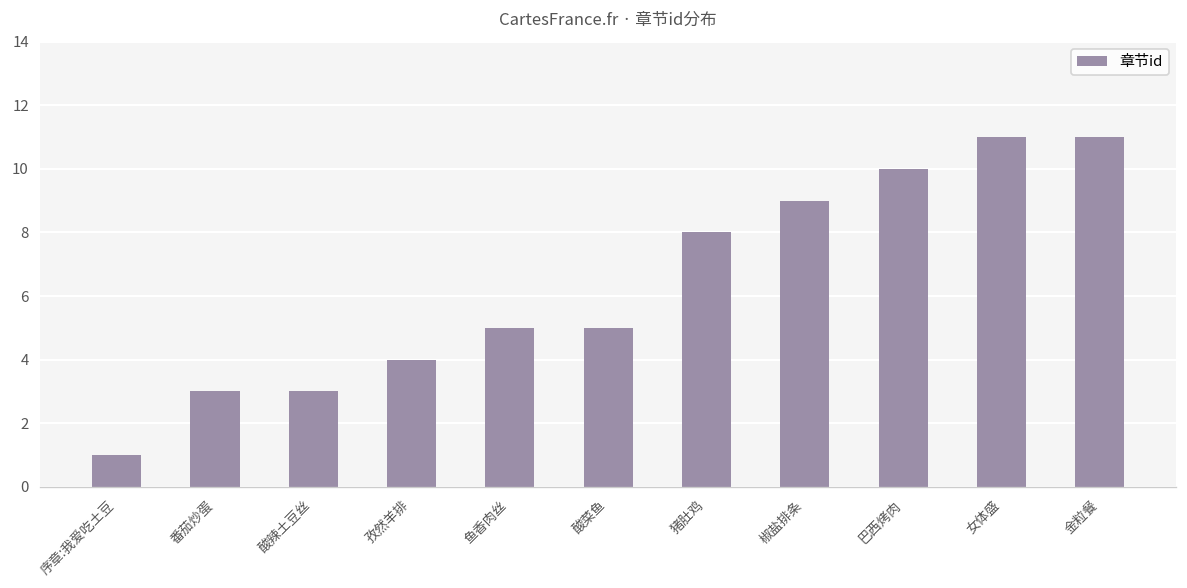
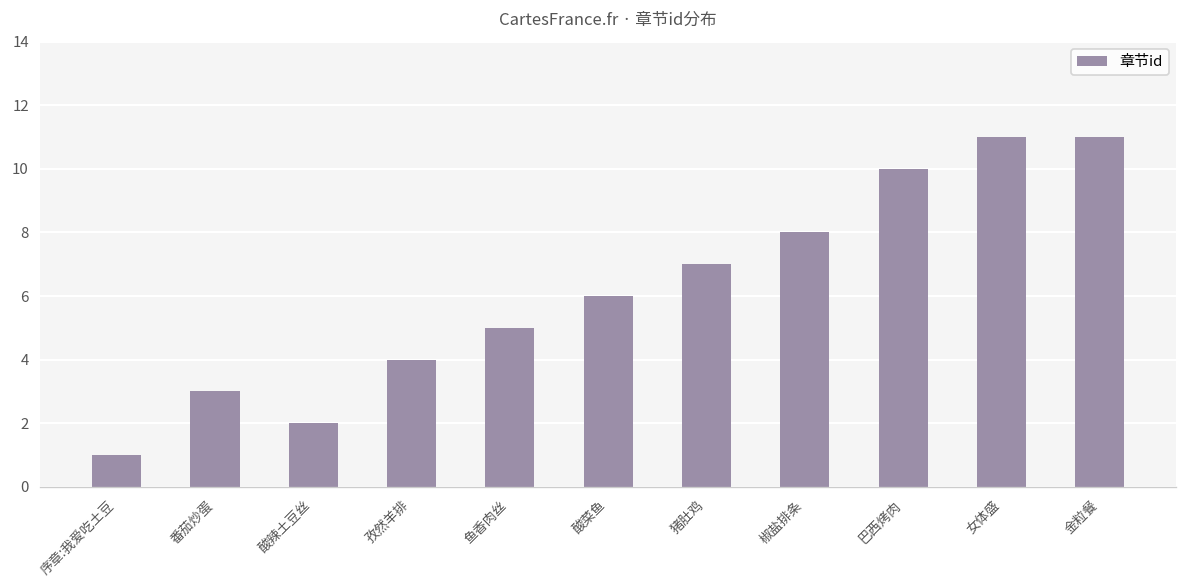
  {
    "序章:我爱吃土豆": 1,
    "番茄炒蛋": 3,
-   "酸辣土豆丝": 3,
+   "酸辣土豆丝": 2,
    "孜然羊排": 4,
    "鱼香肉丝": 5,
-   "酸菜鱼": 5,
-   "猪肚鸡": 8,
-   "椒盐排条": 9,
+   "酸菜鱼": 6,
+   "猪肚鸡": 7,
+   "椒盐排条": 8,
    "巴西烤肉": 10,
    "女体盛": 11,
    "金粒餐": 11
  }
